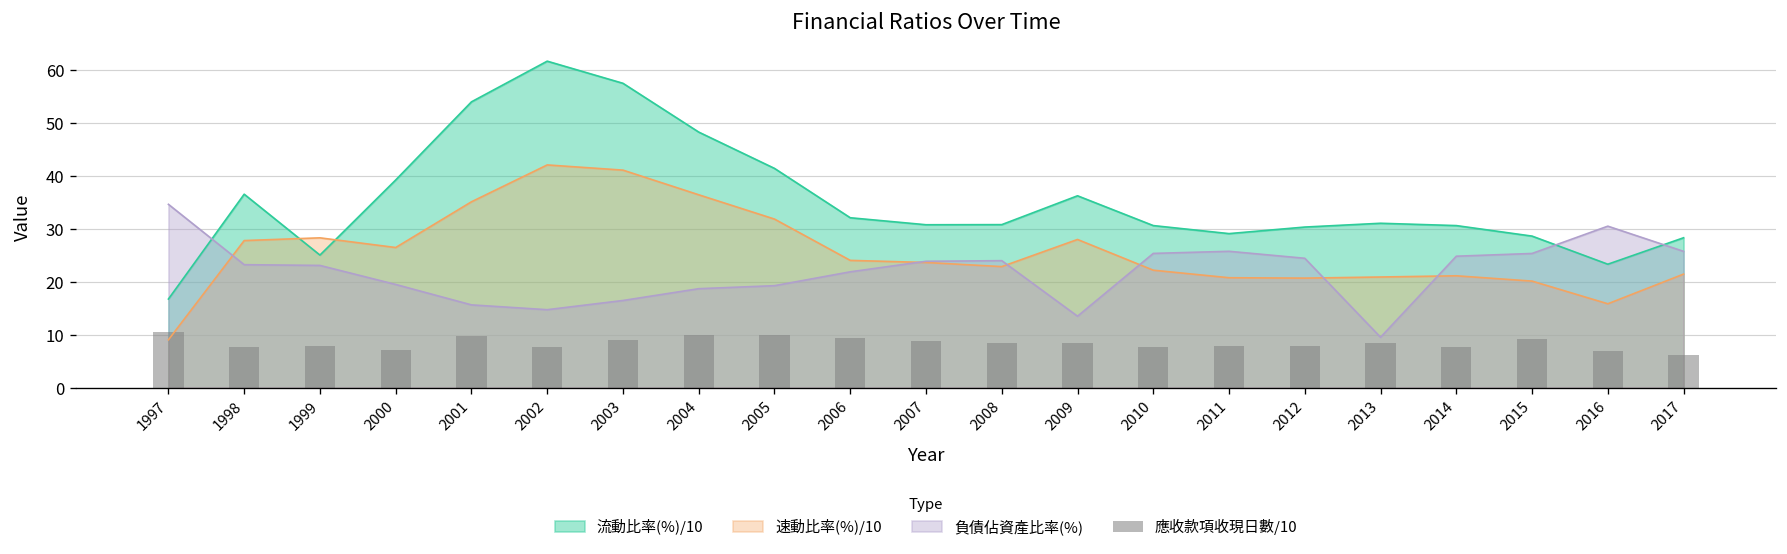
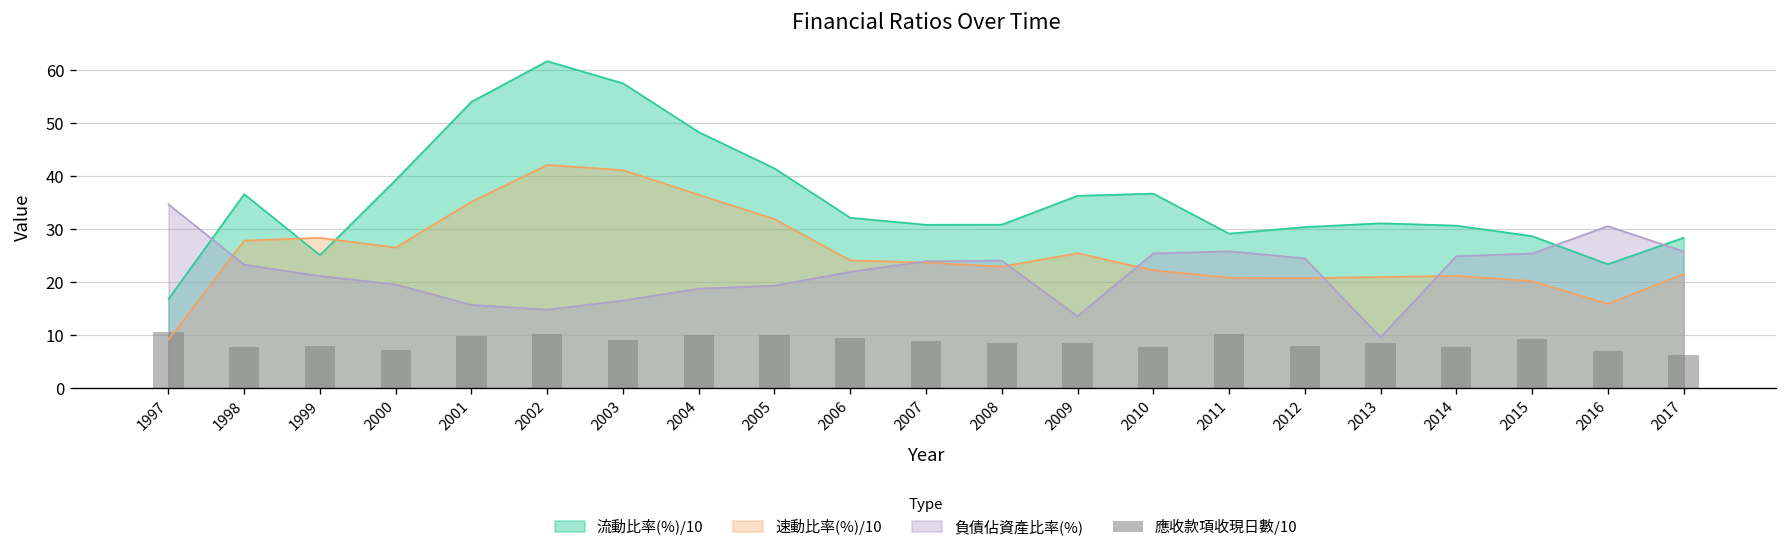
  {
    "應收款項收現日數/10": {
      "1997": 11,
      "1998": 8,
      "1999": 8,
      "2000": 7,
      "2001": 10,
-     "2002": 8,
+     "2002": 10,
      "2003": 9,
      "2004": 10,
      "2005": 10,
      "2006": 9,
      "2007": 9,
      "2008": 8,
      "2009": 8,
      "2010": 8,
-     "2011": 8,
+     "2011": 10,
      "2012": 8,
      "2013": 8,
      "2014": 8,
      "2015": 9,
      "2016": 7,
      "2017": 6
    },
    "流動比率(%)/10": {
      "1997": 17,
      "1998": 37,
      "1999": 25,
      "2000": 39,
      "2001": 54,
      "2002": 62,
      "2003": 58,
      "2004": 48,
      "2005": 41,
      "2006": 32,
      "2007": 31,
      "2008": 31,
      "2009": 36,
-     "2010": 31,
+     "2010": 37,
      "2011": 29,
      "2012": 30,
      "2013": 31,
      "2014": 31,
      "2015": 29,
      "2016": 23,
      "2017": 28
    },
    "速動比率(%)/10": {
      "1997": 9,
      "1998": 28,
      "1999": 28,
      "2000": 26,
      "2001": 35,
      "2002": 42,
      "2003": 41,
      "2004": 36,
      "2005": 32,
      "2006": 24,
      "2008": 23,
-     "2009": 28,
+     "2009": 25,
      "2010": 22,
      "2011": 21,
      "2012": 21,
      "2013": 21,
      "2014": 21,
      "2015": 20,
      "2016": 16,
      "2017": 21
    },
    "負債佔資產比率(%)": {
      "1997": 35,
      "1998": 23,
-     "1999": 23,
+     "1999": 21,
      "2000": 20,
      "2001": 16,
      "2002": 15,
      "2003": 16,
      "2004": 19,
      "2005": 19,
      "2006": 22,
      "2008": 24,
      "2009": 14,
      "2010": 25,
      "2011": 26,
      "2012": 24,
      "2013": 10,
      "2014": 25,
      "2015": 25,
      "2016": 31,
      "2017": 26
    }
  }
